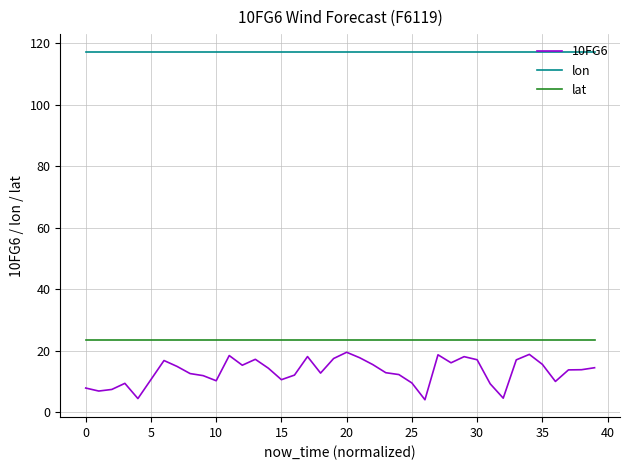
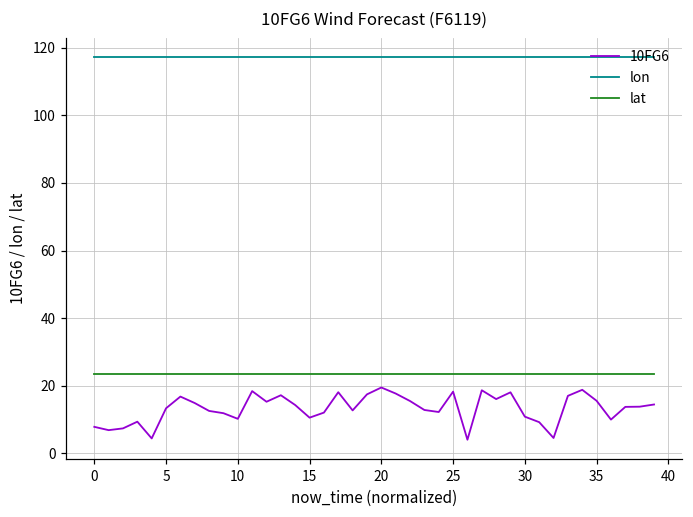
  {
    "10FG6": {
      "0": 8,
-     "5": 11,
+     "5": 13,
      "10": 10,
      "15": 11,
      "20": 19,
-     "25": 9,
-     "30": 17,
+     "25": 18,
+     "30": 11,
      "35": 16
    },
    "lon": {
      "0": 117,
      "5": 117,
      "10": 117,
      "15": 117,
      "20": 117,
      "25": 117,
      "30": 117,
      "35": 117
    },
    "lat": {
      "0": 24,
      "5": 24,
      "10": 24,
      "15": 24,
      "20": 24,
      "25": 24,
      "30": 24,
      "35": 24
    }
  }
